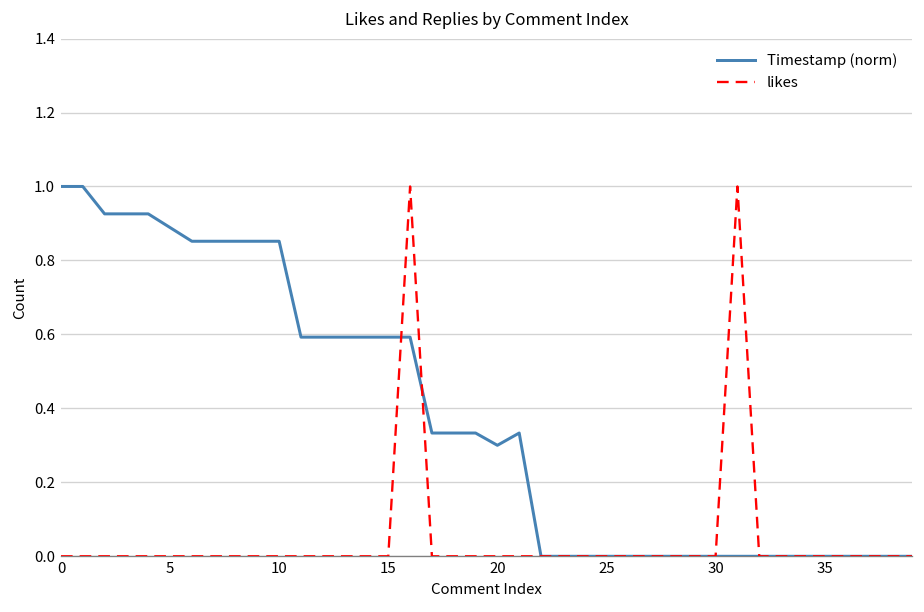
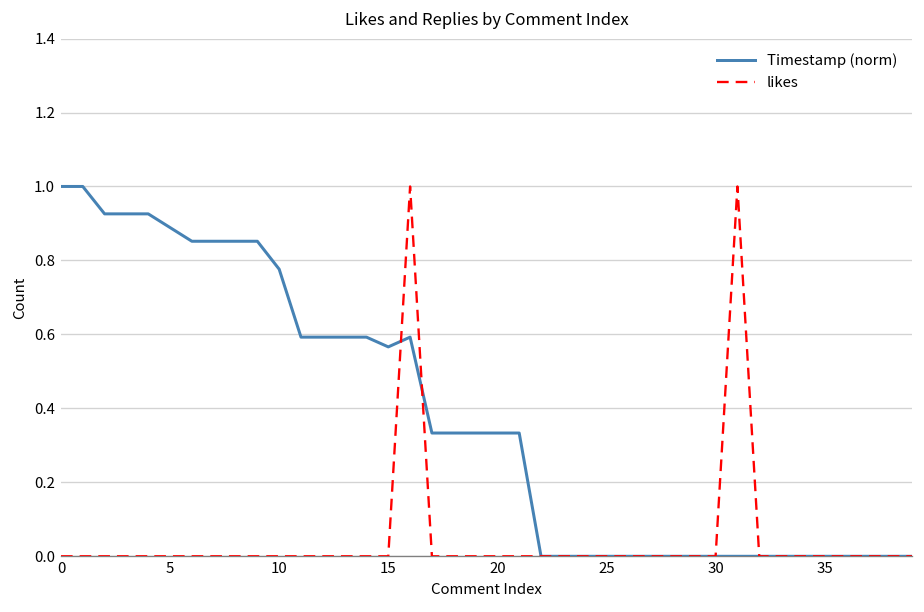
  {
    "Timestamp (norm)": {
      "0": 1.00,
      "5": 0.89,
-     "10": 0.85,
-     "15": 0.59,
-     "20": 0.30
+     "10": 0.78,
+     "15": 0.57,
+     "20": 0.33
    },
    "likes": {
      "0": 0.00,
      "5": 0.00,
      "10": 0.00,
      "15": 0.00,
      "20": 0.00
    }
  }
